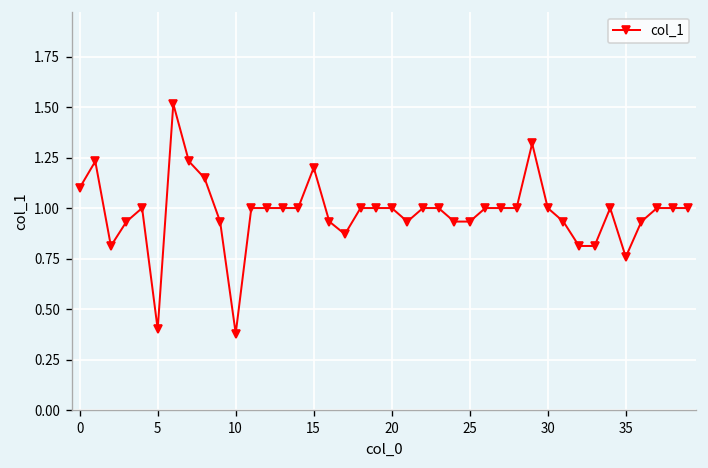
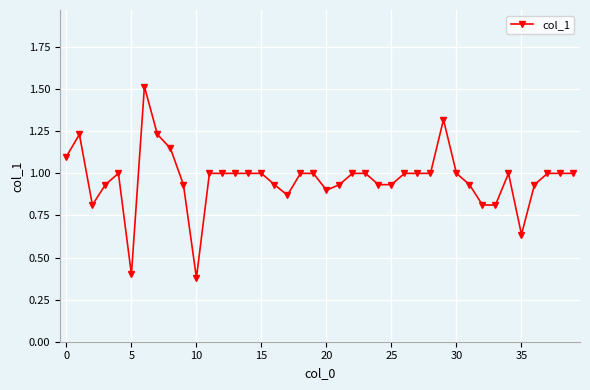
  {
    "0": 1.10,
    "5": 0.40,
    "10": 0.38,
-   "15": 1.2,
-   "20": 1.0,
+   "15": 1.0,
+   "20": 0.9,
    "25": 0.93,
    "30": 1.00,
-   "35": 0.76
+   "35": 0.64
  }
